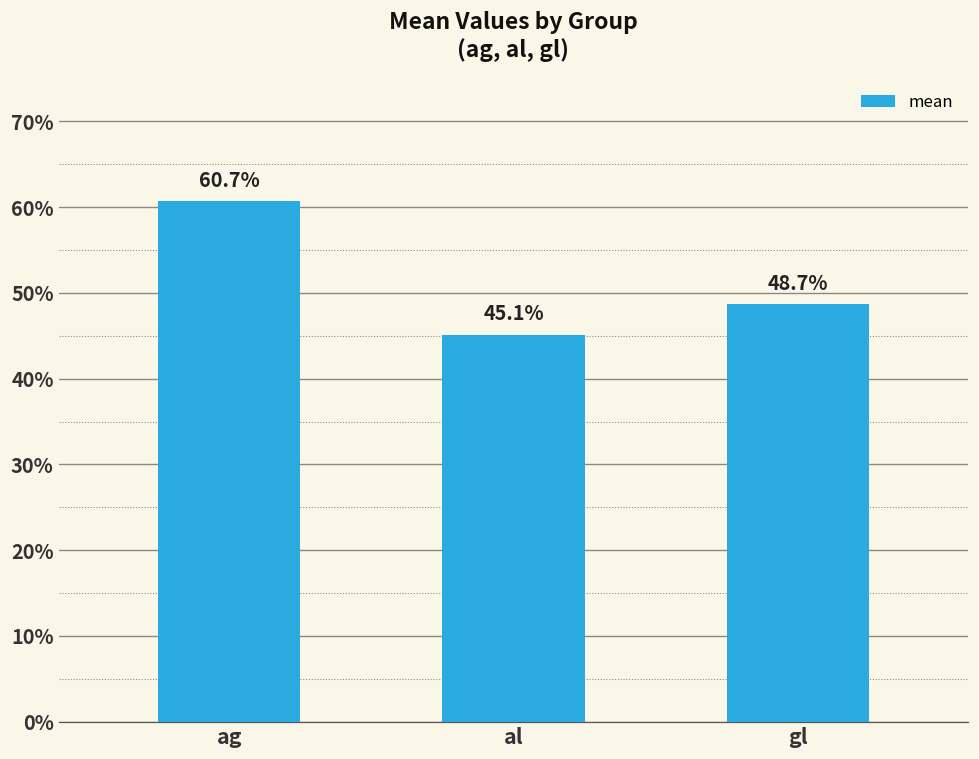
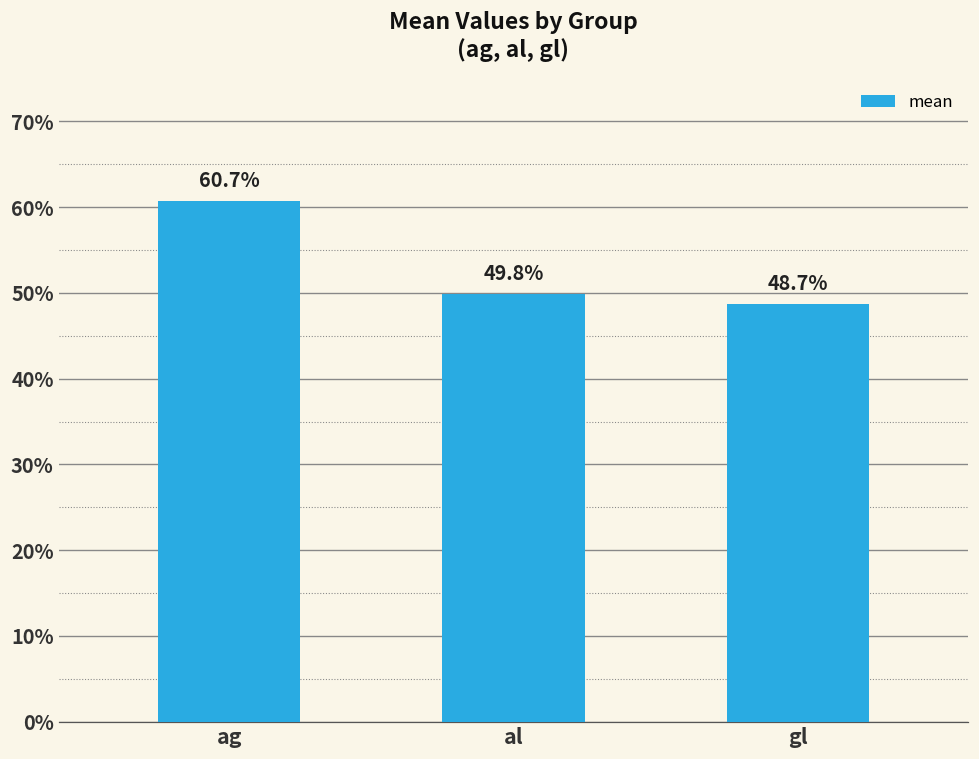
  {
    "ag": "60.7%",
-   "al": "45.1%",
+   "al": "49.8%",
    "gl": "48.7%"
  }
